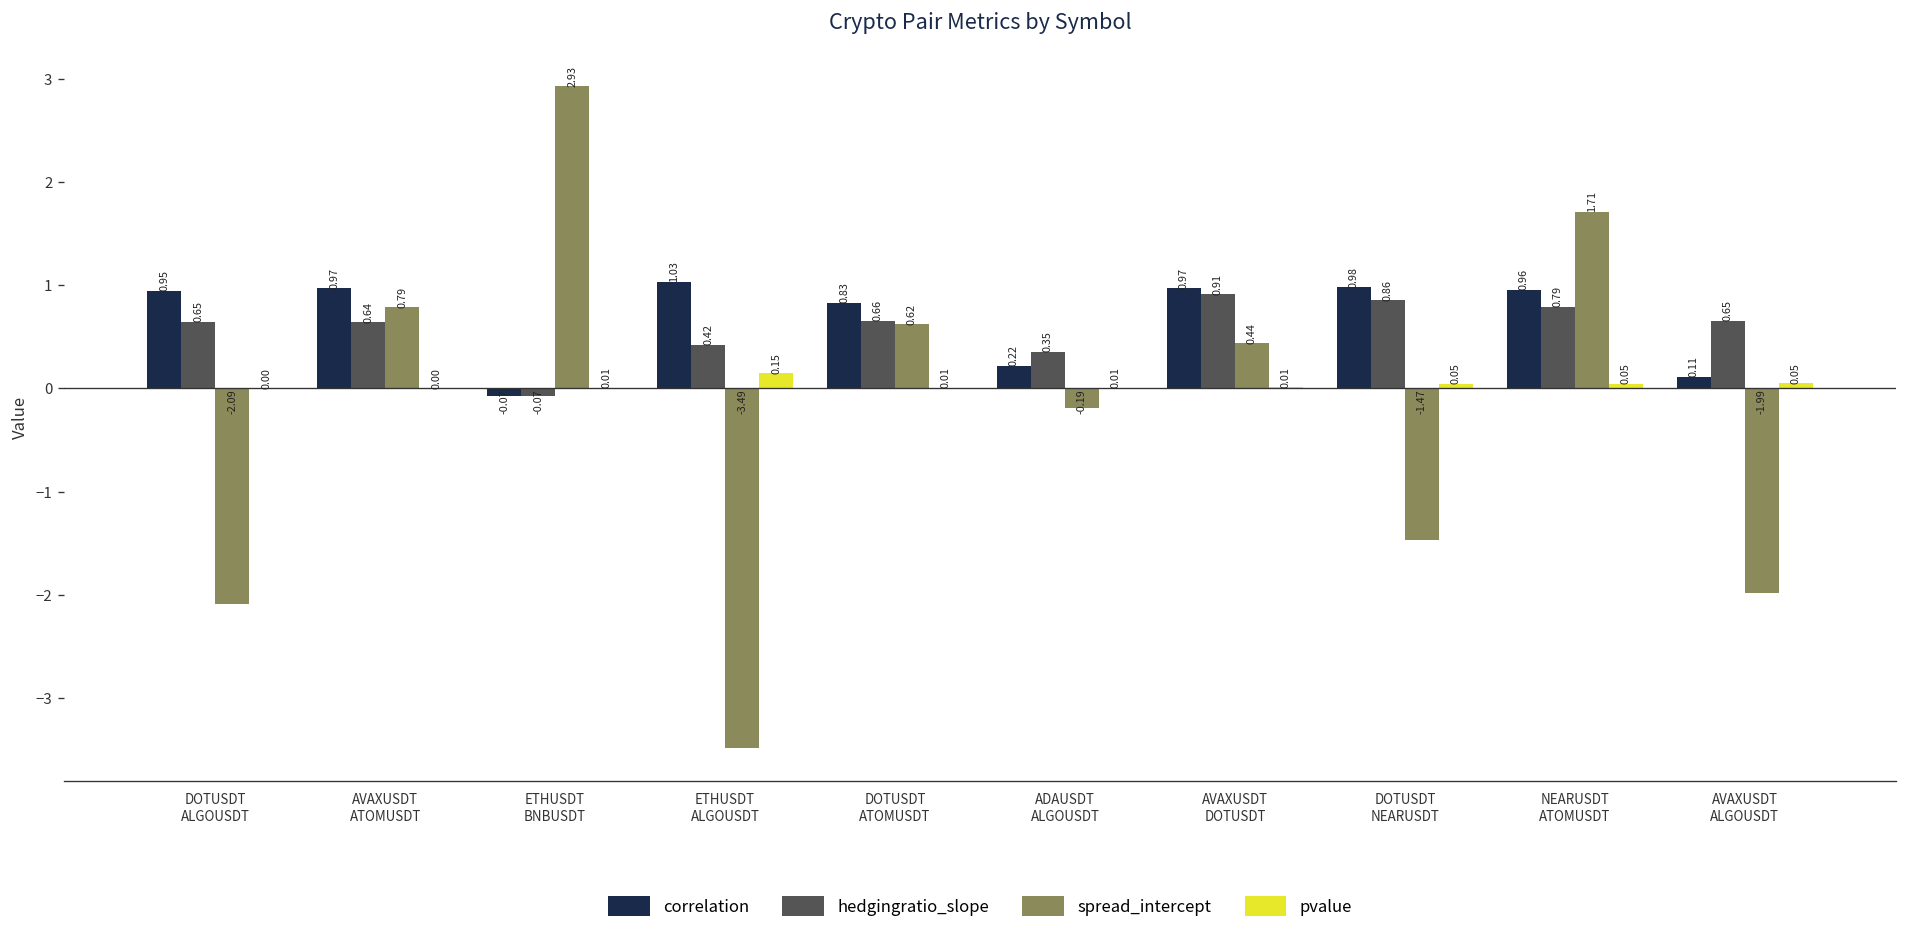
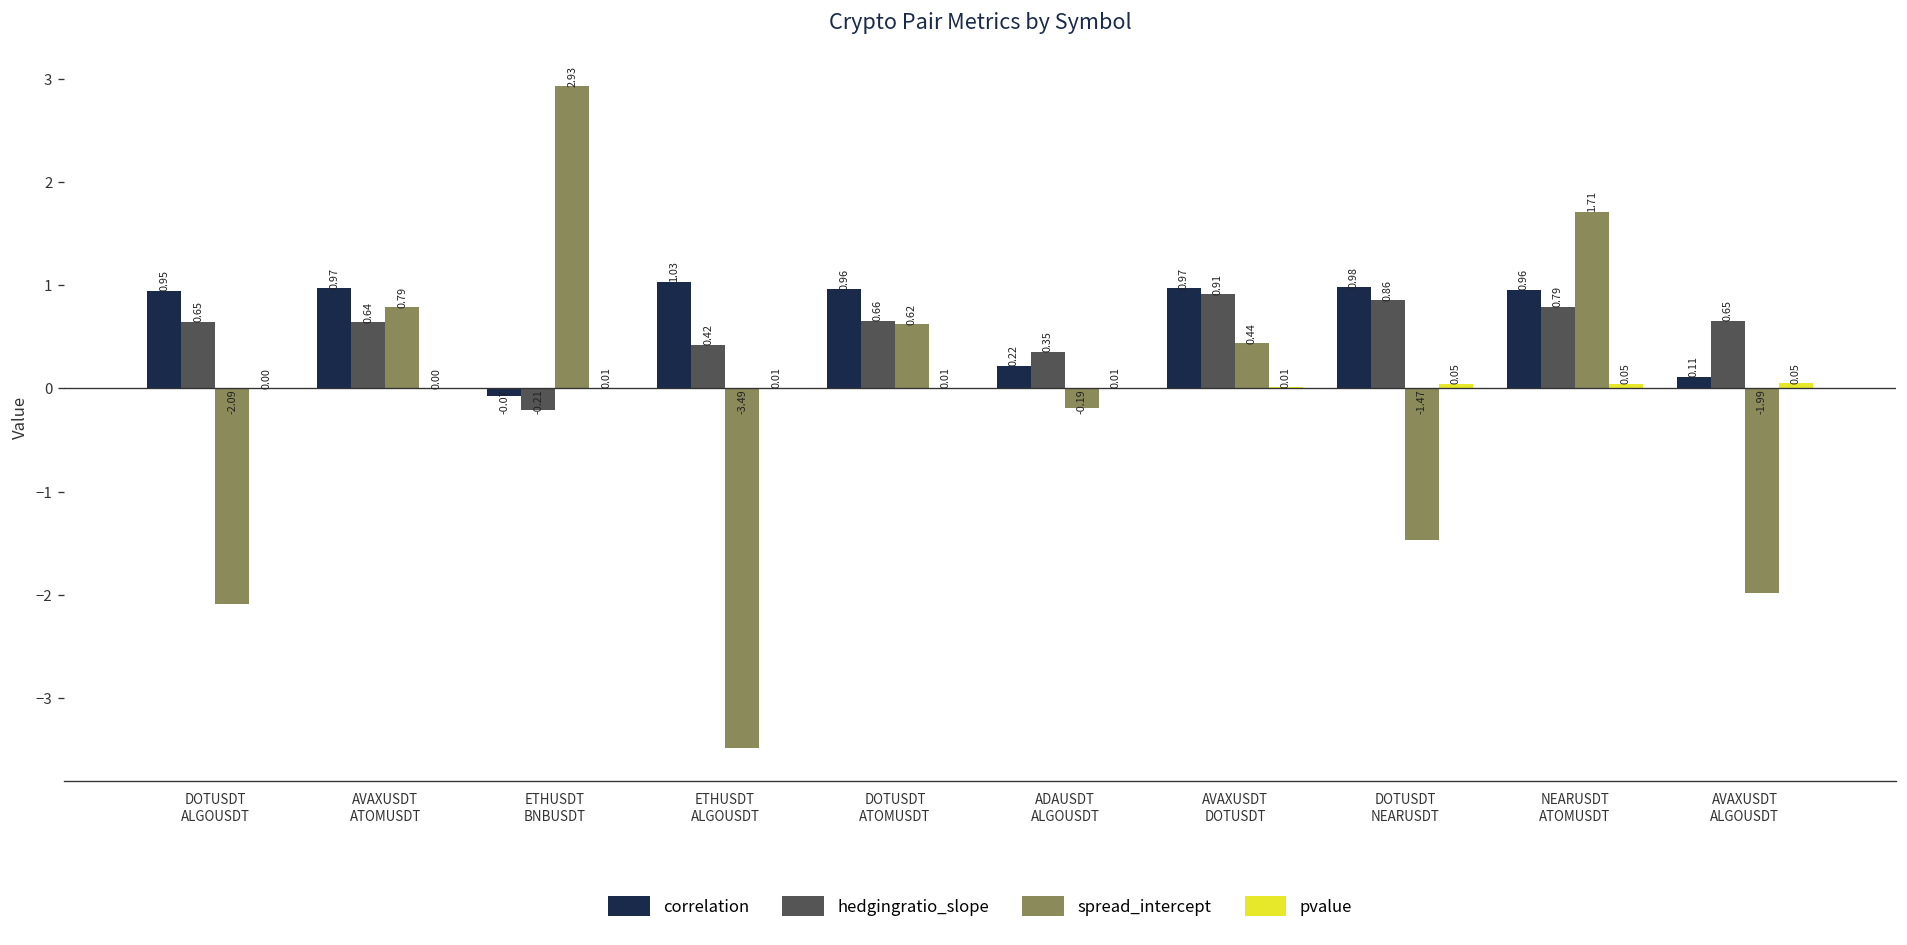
  {
    "correlation": {
      "DOTUSDT ALGOUSDT": 0.95,
      "AVAXUSDT ATOMUSDT": 0.97,
      "ETHUSDT BNBUSDT": -0.07,
      "ETHUSDT ALGOUSDT": 1.03,
-     "DOTUSDT ATOMUSDT": 0.83,
+     "DOTUSDT ATOMUSDT": 0.96,
      "ADAUSDT ALGOUSDT": 0.22,
      "AVAXUSDT DOTUSDT": 0.97,
      "DOTUSDT NEARUSDT": 0.98,
      "NEARUSDT ATOMUSDT": 0.96,
      "AVAXUSDT ALGOUSDT": 0.11
    },
    "hedgingratio_slope": {
      "DOTUSDT ALGOUSDT": 0.65,
      "AVAXUSDT ATOMUSDT": 0.64,
-     "ETHUSDT BNBUSDT": -0.07,
+     "ETHUSDT BNBUSDT": -0.21,
      "ETHUSDT ALGOUSDT": 0.42,
      "DOTUSDT ATOMUSDT": 0.66,
      "ADAUSDT ALGOUSDT": 0.35,
      "AVAXUSDT DOTUSDT": 0.91,
      "DOTUSDT NEARUSDT": 0.86,
      "NEARUSDT ATOMUSDT": 0.79,
      "AVAXUSDT ALGOUSDT": 0.65
    },
    "spread_intercept": {
      "DOTUSDT ALGOUSDT": -2.09,
      "AVAXUSDT ATOMUSDT": 0.79,
      "ETHUSDT BNBUSDT": 2.93,
      "ETHUSDT ALGOUSDT": -3.49,
      "DOTUSDT ATOMUSDT": 0.62,
      "ADAUSDT ALGOUSDT": -0.19,
      "AVAXUSDT DOTUSDT": 0.44,
      "DOTUSDT NEARUSDT": -1.47,
      "NEARUSDT ATOMUSDT": 1.71,
      "AVAXUSDT ALGOUSDT": -1.99
    },
    "pvalue": {
      "DOTUSDT ALGOUSDT": 0.00,
      "AVAXUSDT ATOMUSDT": 0.00,
      "ETHUSDT BNBUSDT": 0.01,
-     "ETHUSDT ALGOUSDT": 0.15,
+     "ETHUSDT ALGOUSDT": 0.01,
      "DOTUSDT ATOMUSDT": 0.01,
      "ADAUSDT ALGOUSDT": 0.01,
      "AVAXUSDT DOTUSDT": 0.01,
      "DOTUSDT NEARUSDT": 0.05,
      "NEARUSDT ATOMUSDT": 0.05,
      "AVAXUSDT ALGOUSDT": 0.05
    }
  }
